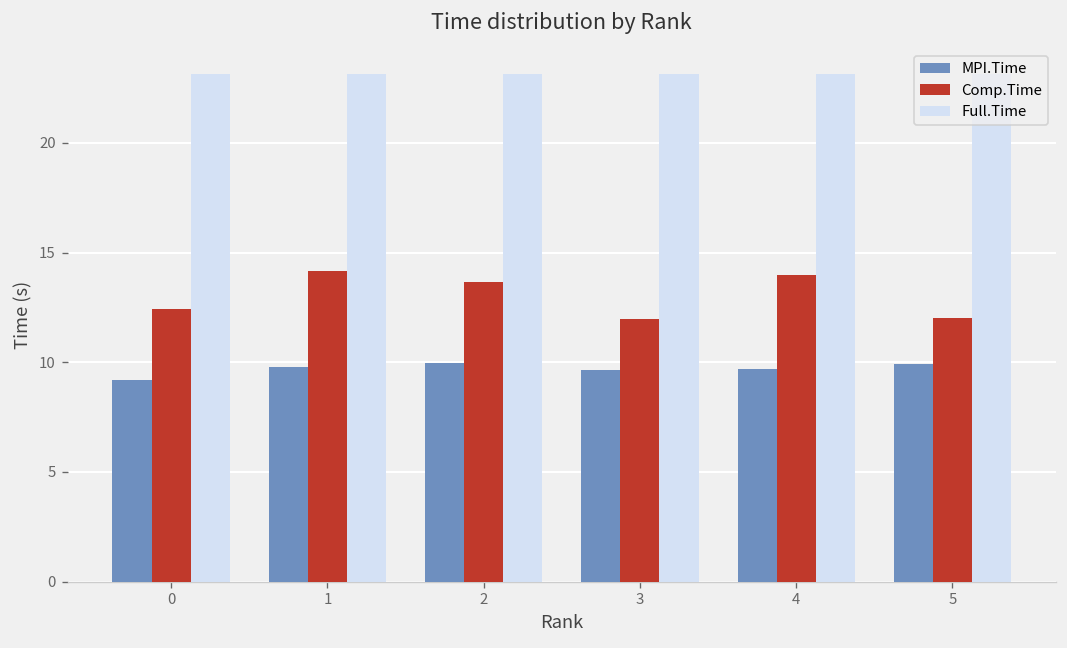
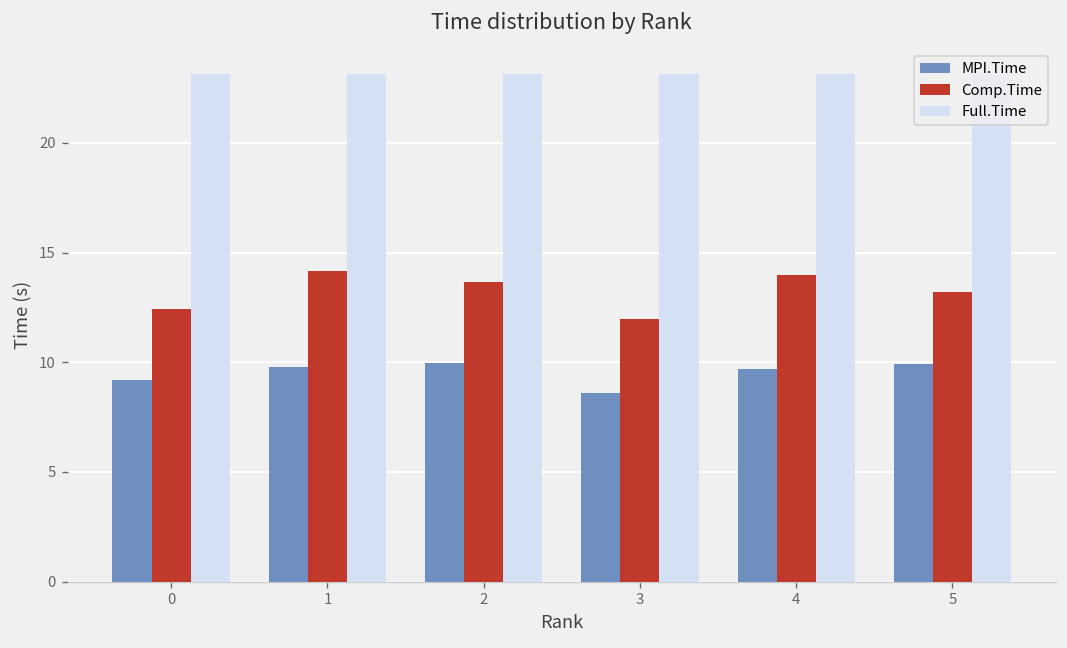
  {
    "MPI.Time": {
      "0": 9.2,
      "1": 9.8,
      "2": 10.0,
-     "3": 9.7,
+     "3": 8.6,
      "4": 9.7,
      "5": 9.9
    },
    "Comp.Time": {
      "0": 12.4,
      "1": 14.2,
      "2": 13.7,
      "3": 12.0,
      "4": 14.0,
-     "5": 12.0
+     "5": 13.2
    },
    "Full.Time": {
      "0": 23.1,
      "1": 23.1,
      "2": 23.1,
      "3": 23.1,
      "4": 23.1
    }
  }
